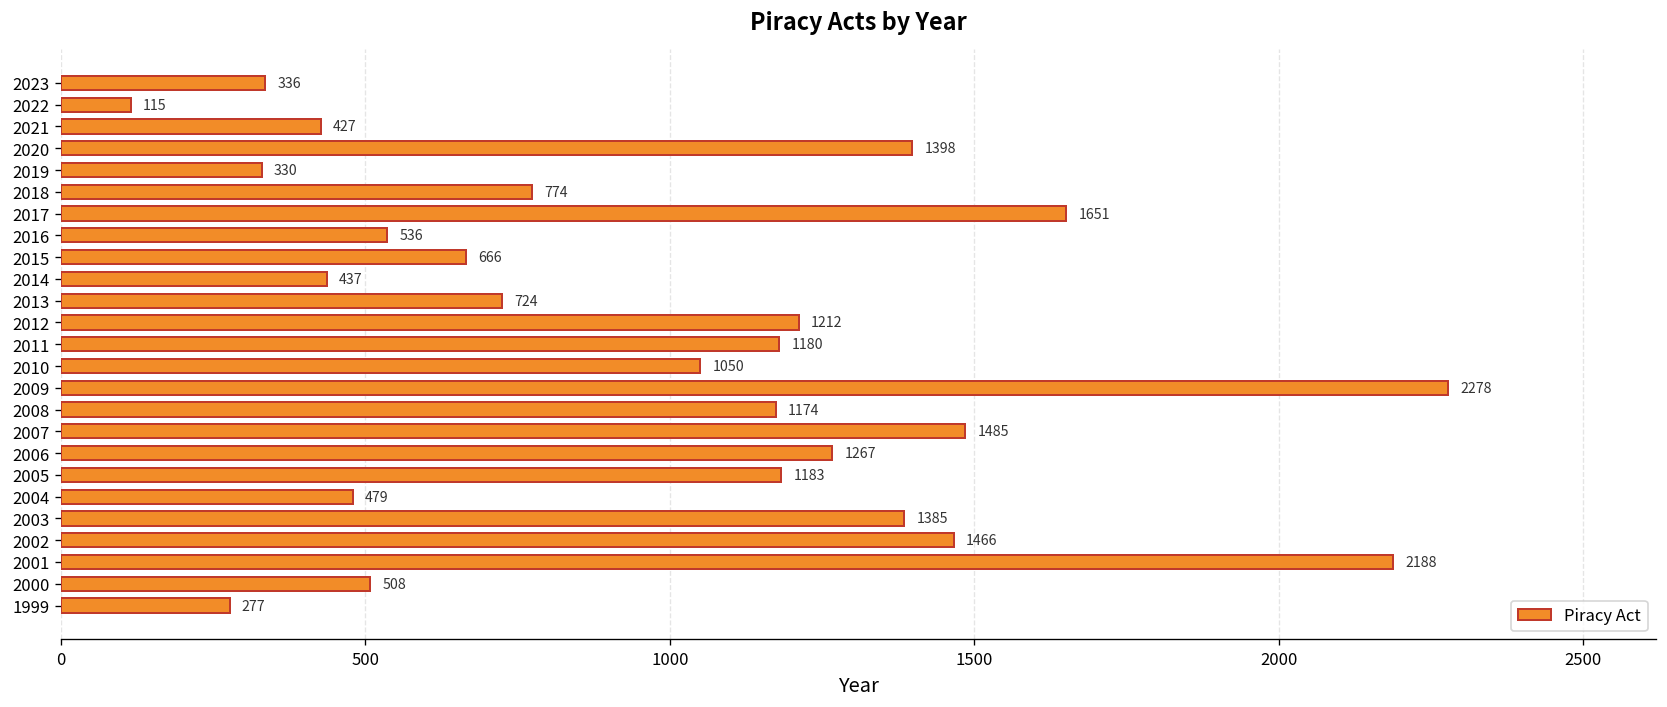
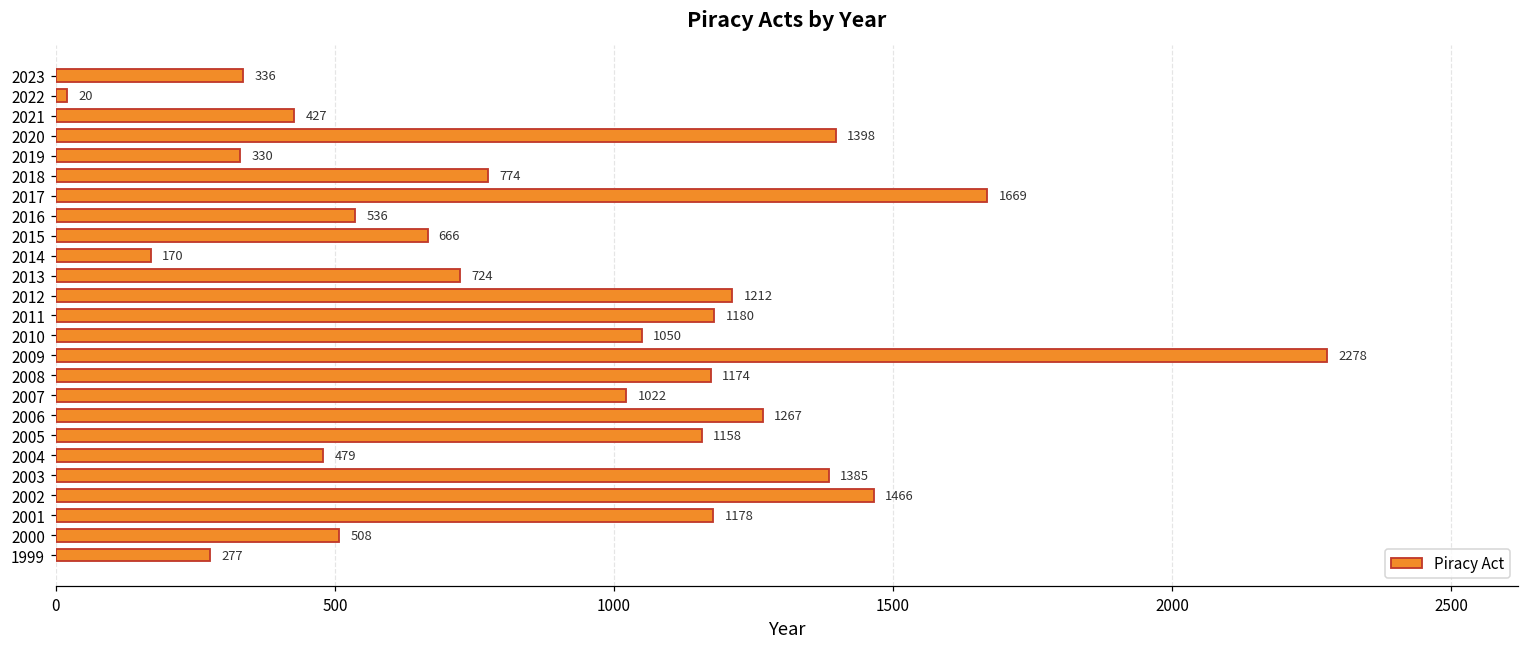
  {
    "2023": 336,
-   "2022": 115,
+   "2022": 20,
    "2021": 427,
    "2020": 1398,
    "2019": 330,
    "2018": 774,
-   "2017": 1651,
+   "2017": 1669,
    "2016": 536,
    "2015": 666,
-   "2014": 437,
+   "2014": 170,
    "2013": 724,
    "2012": 1212,
    "2011": 1180,
    "2010": 1050,
    "2009": 2278,
    "2008": 1174,
-   "2007": 1485,
+   "2007": 1022,
    "2006": 1267,
-   "2005": 1183,
+   "2005": 1158,
    "2004": 479,
    "2003": 1385,
    "2002": 1466,
-   "2001": 2188,
+   "2001": 1178,
    "2000": 508,
    "1999": 277
  }
